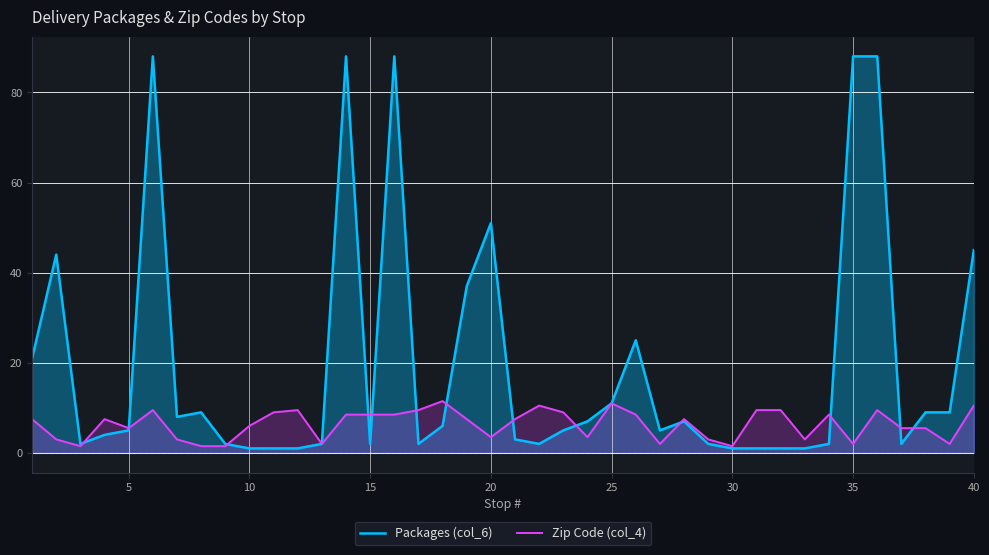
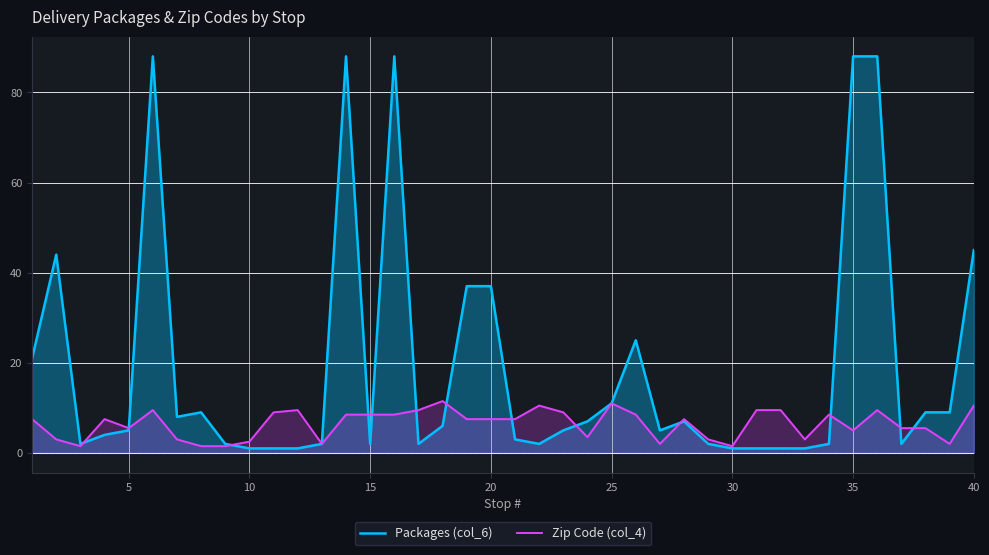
  {
    "Packages (col_6)": {
      "10": 1,
      "15": 2,
-     "20": 51,
+     "20": 37,
      "35": 88,
      "40": 45
    },
    "Zip Code (col_4)": {
-     "10": 6,
+     "10": 3,
      "15": 9,
-     "20": 4,
-     "35": 2,
+     "20": 8,
+     "35": 5,
      "40": 11
    }
  }
